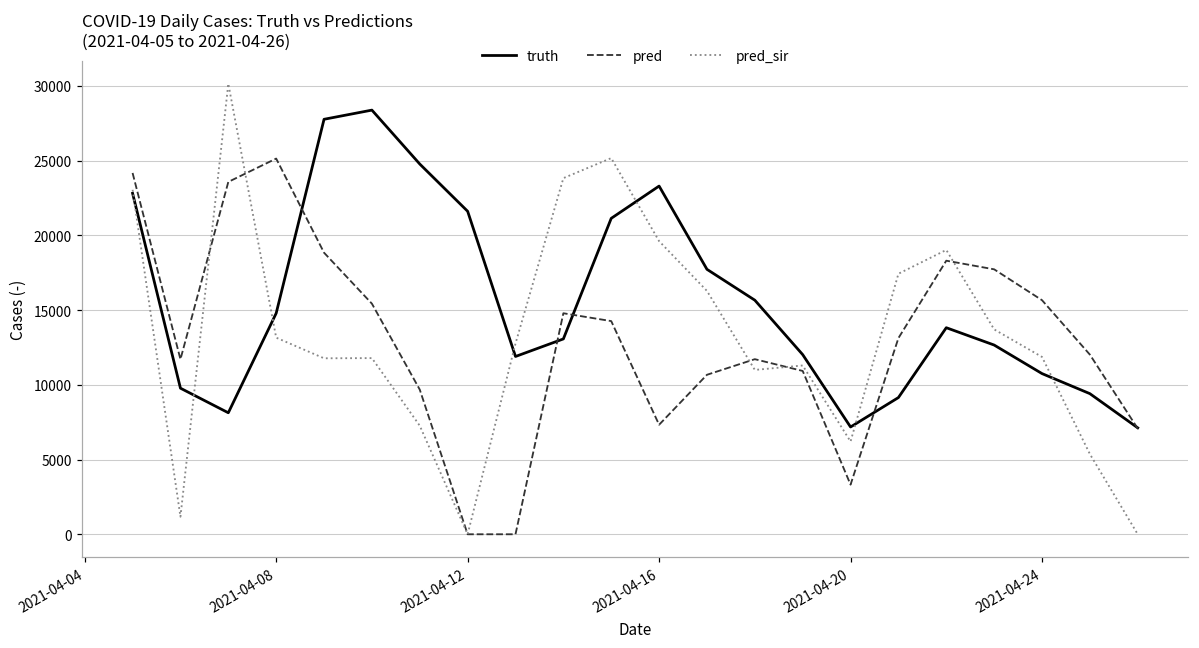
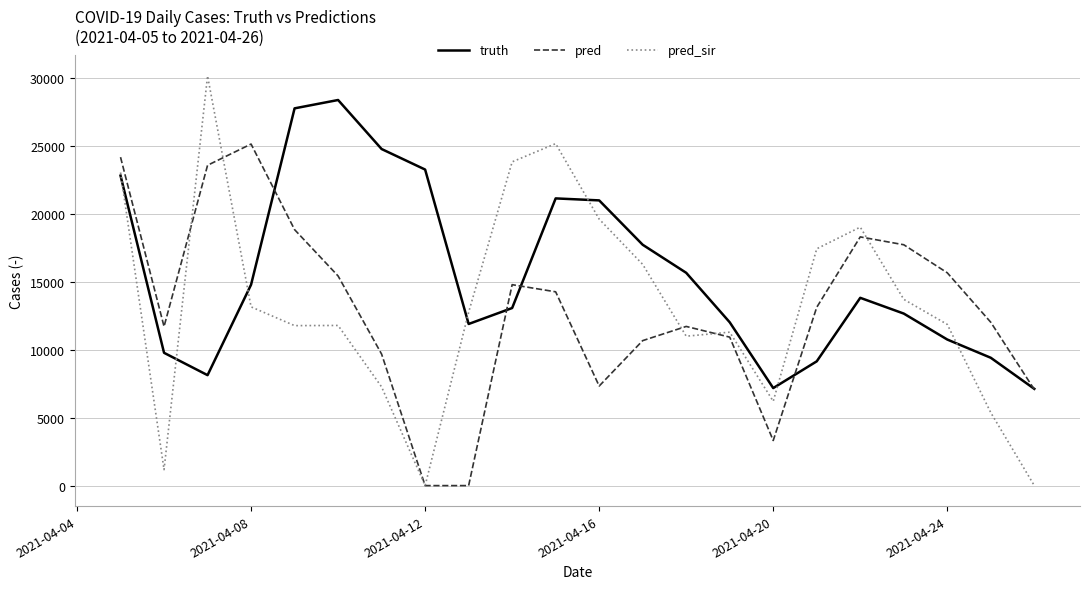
  {
    "truth": {
      "2021-04-08": 14800,
-     "2021-04-12": 21600,
-     "2021-04-16": 23300,
+     "2021-04-12": 23300,
+     "2021-04-16": 21000,
      "2021-04-20": 7200,
      "2021-04-24": 10800
    },
    "pred": {
      "2021-04-08": 25100,
      "2021-04-16": 7300,
      "2021-04-20": 3300,
      "2021-04-24": 15700
    },
    "pred_sir": {
      "2021-04-08": 13200,
      "2021-04-16": 19600,
      "2021-04-20": 6200,
      "2021-04-24": 11900
    }
  }
